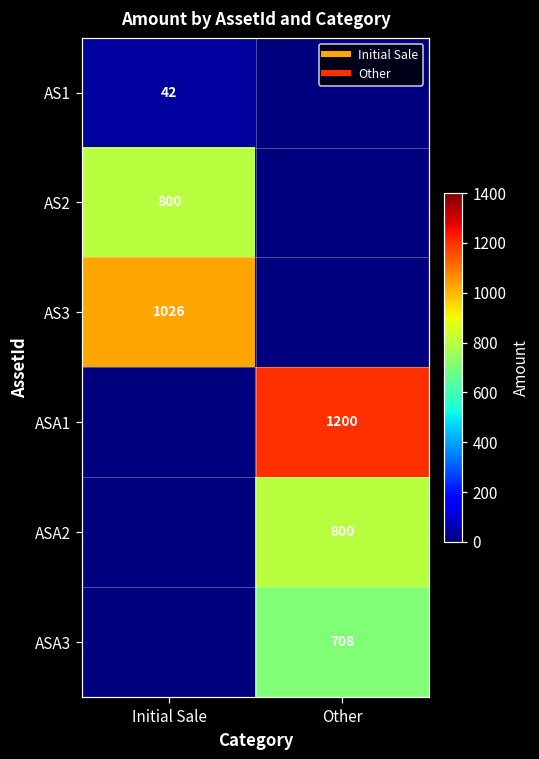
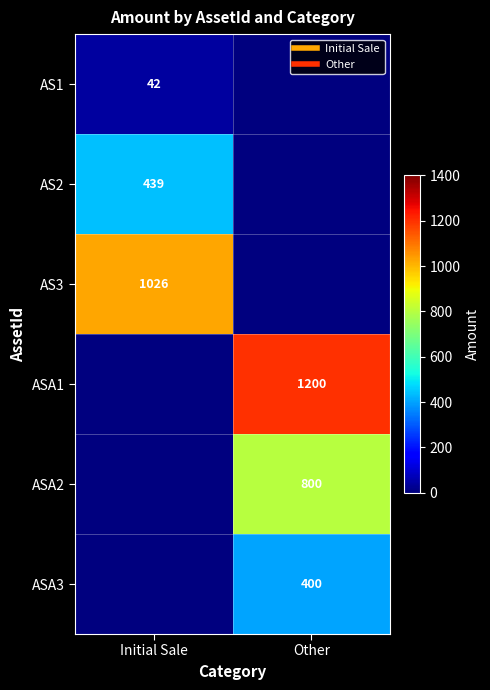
  {
    "AS1": {
      "Initial Sale": 42
    },
    "AS2": {
-     "Initial Sale": 800
+     "Initial Sale": 439
    },
    "AS3": {
      "Initial Sale": 1026
    },
    "ASA1": {
      "Other": 1200
    },
    "ASA2": {
      "Other": 800
    },
    "ASA3": {
-     "Other": 708
+     "Other": 400
    }
  }
